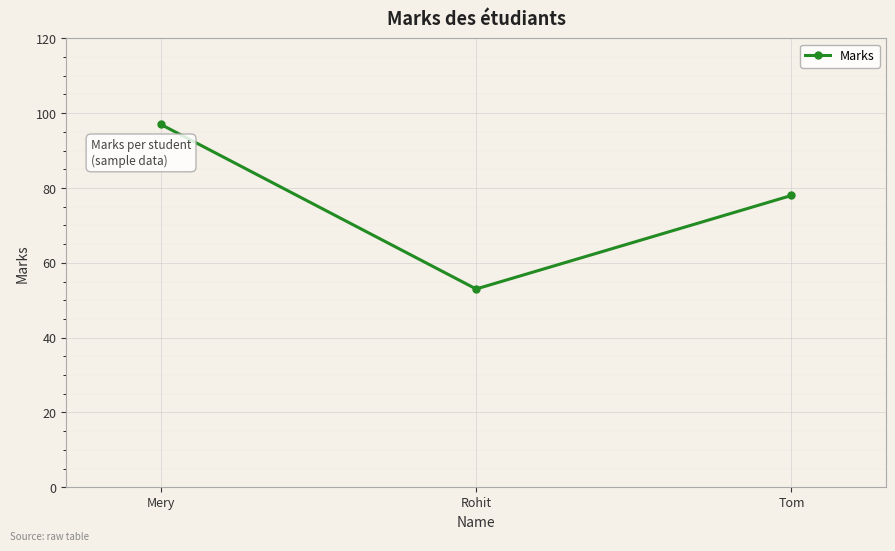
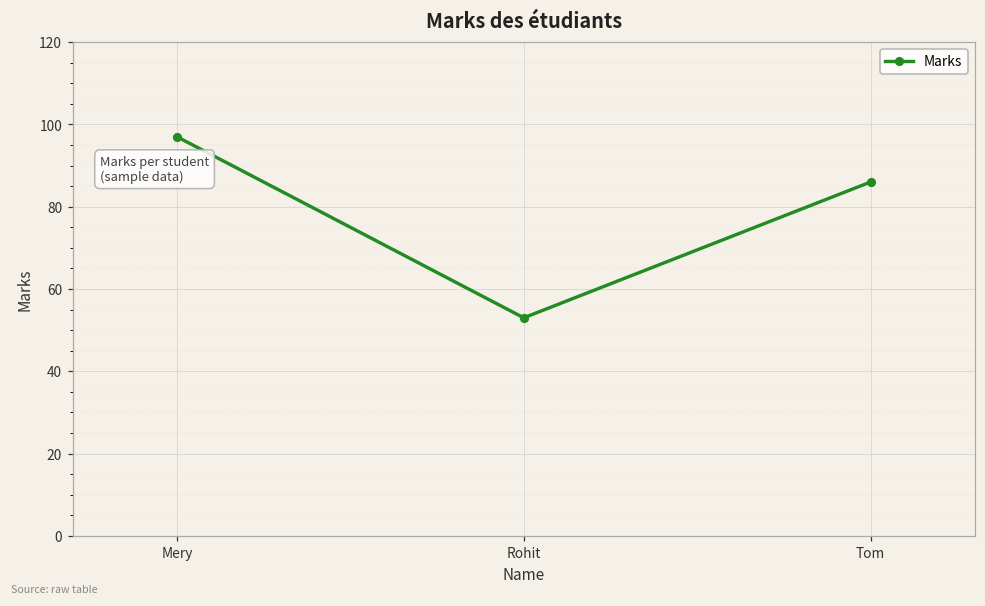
  {
    "Mery": 97,
    "Rohit": 53,
-   "Tom": 78
+   "Tom": 86
  }
